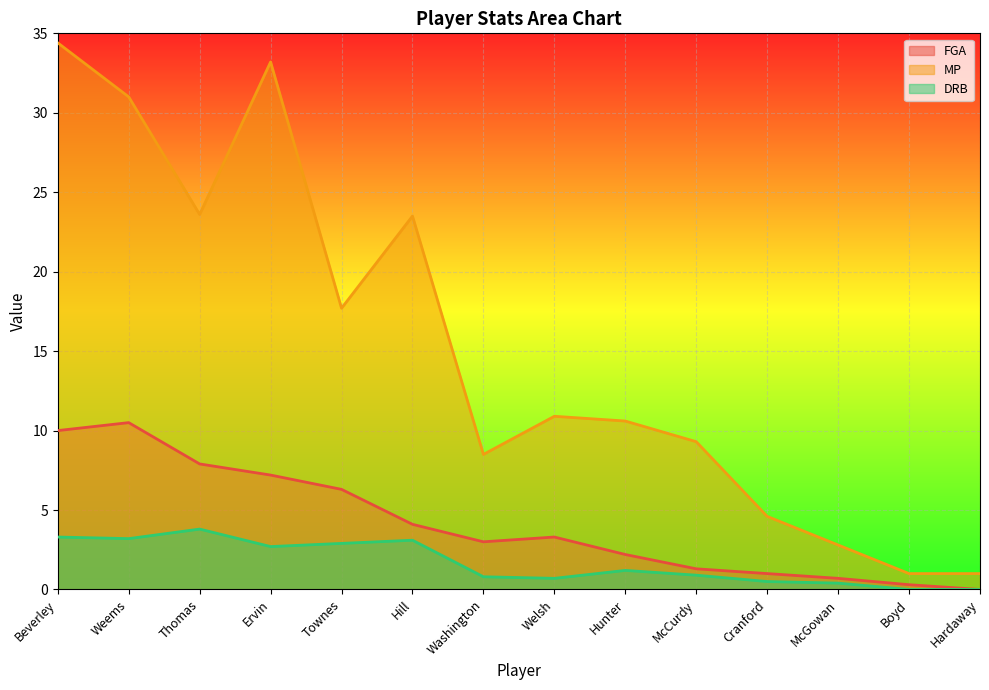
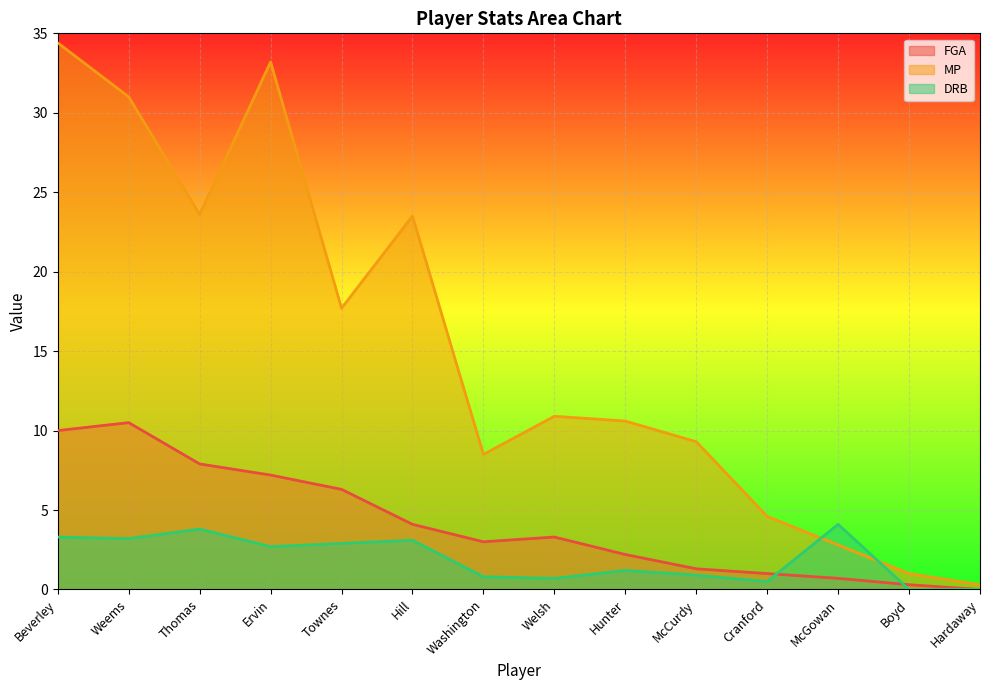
  {
    "FGA": {
      "Beverley": 10.0,
      "Weems": 10.5,
      "Thomas": 7.9,
      "Ervin": 7.2,
      "Townes": 6.3,
      "Hill": 4.1,
      "Washington": 3.0,
      "Welsh": 3.3,
      "Hunter": 2.2,
      "McCurdy": 1.3,
      "Cranford": 1.0,
      "McGowan": 0.7,
      "Boyd": 0.3
    },
    "MP": {
      "Beverley": 34.4,
      "Weems": 31.0,
      "Thomas": 23.6,
      "Ervin": 33.2,
      "Townes": 17.7,
      "Hill": 23.5,
      "Washington": 8.5,
      "Welsh": 10.9,
      "Hunter": 10.6,
      "McCurdy": 9.3,
      "Cranford": 4.6,
      "McGowan": 2.8,
      "Boyd": 1.0,
-     "Hardaway": 1.0
+     "Hardaway": 0.3
    },
    "DRB": {
      "Beverley": 3.3,
      "Weems": 3.2,
      "Thomas": 3.8,
      "Ervin": 2.7,
      "Townes": 2.9,
      "Hill": 3.1,
      "Washington": 0.8,
      "Welsh": 0.7,
      "Hunter": 1.2,
      "McCurdy": 0.9,
      "Cranford": 0.5,
-     "McGowan": 0.4,
+     "McGowan": 4.1,
      "Boyd": 0.0
    }
  }
